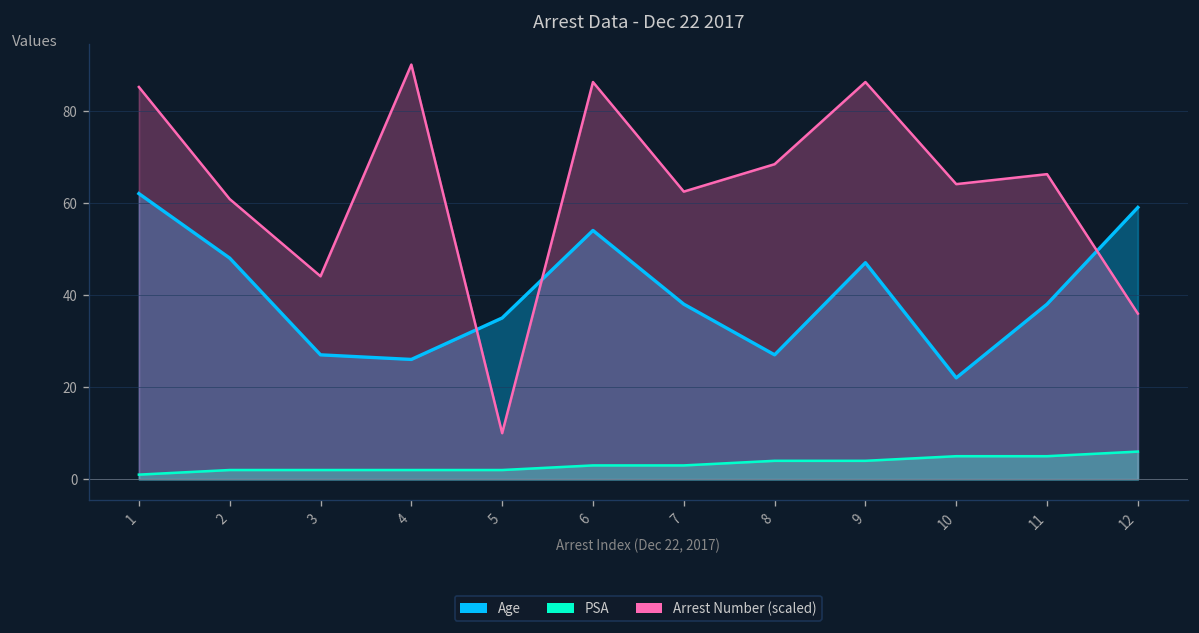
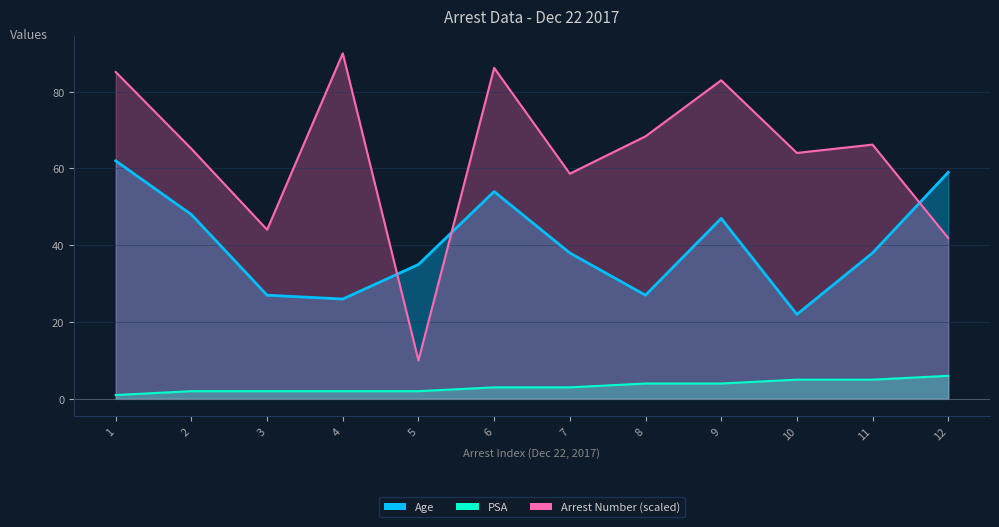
  {
    "Arrest Number (scaled)": {
      "1": 85,
-     "2": 61,
+     "2": 65,
      "3": 44,
      "4": 90,
      "5": 10,
      "6": 86,
-     "7": 62,
+     "7": 59,
      "8": 68,
-     "9": 86,
+     "9": 83,
      "10": 64,
      "11": 66,
-     "12": 36
+     "12": 42
    }
  }
